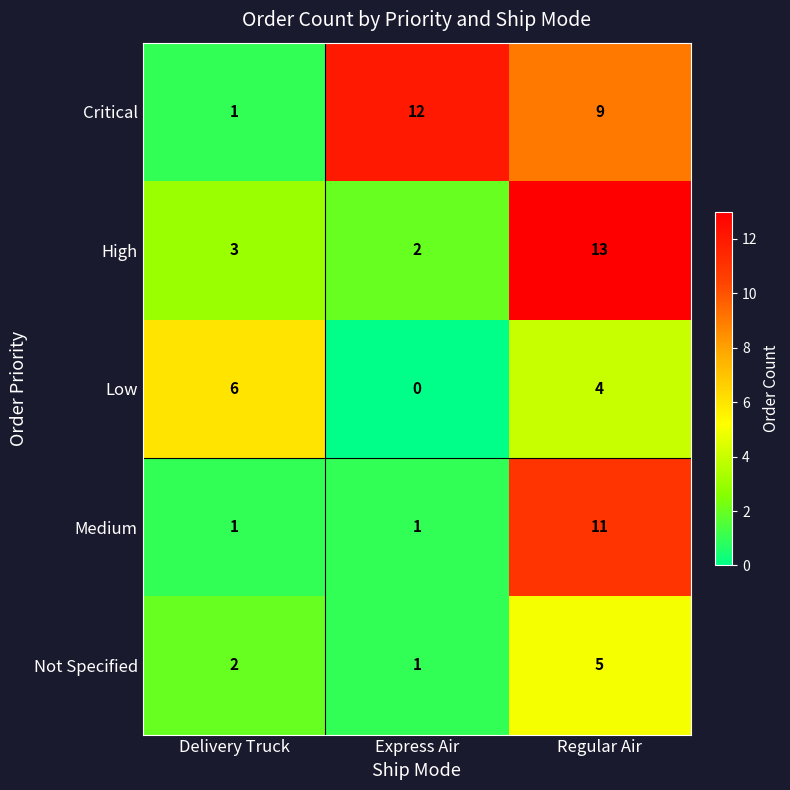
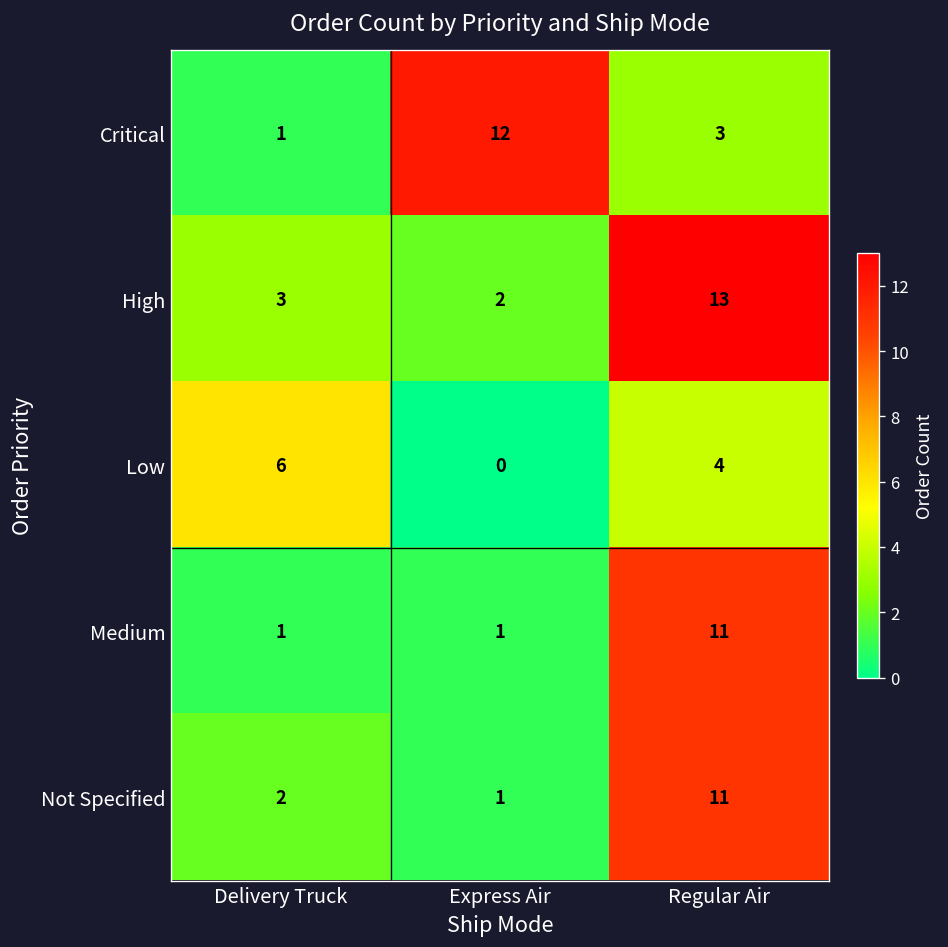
  {
    "Critical": {
      "Delivery Truck": 1,
      "Express Air": 12,
-     "Regular Air": 9
+     "Regular Air": 3
    },
    "High": {
      "Delivery Truck": 3,
      "Express Air": 2,
      "Regular Air": 13
    },
    "Low": {
      "Delivery Truck": 6,
      "Express Air": 0,
      "Regular Air": 4
    },
    "Medium": {
      "Delivery Truck": 1,
      "Express Air": 1,
      "Regular Air": 11
    },
    "Not Specified": {
      "Delivery Truck": 2,
      "Express Air": 1,
-     "Regular Air": 5
+     "Regular Air": 11
    }
  }
